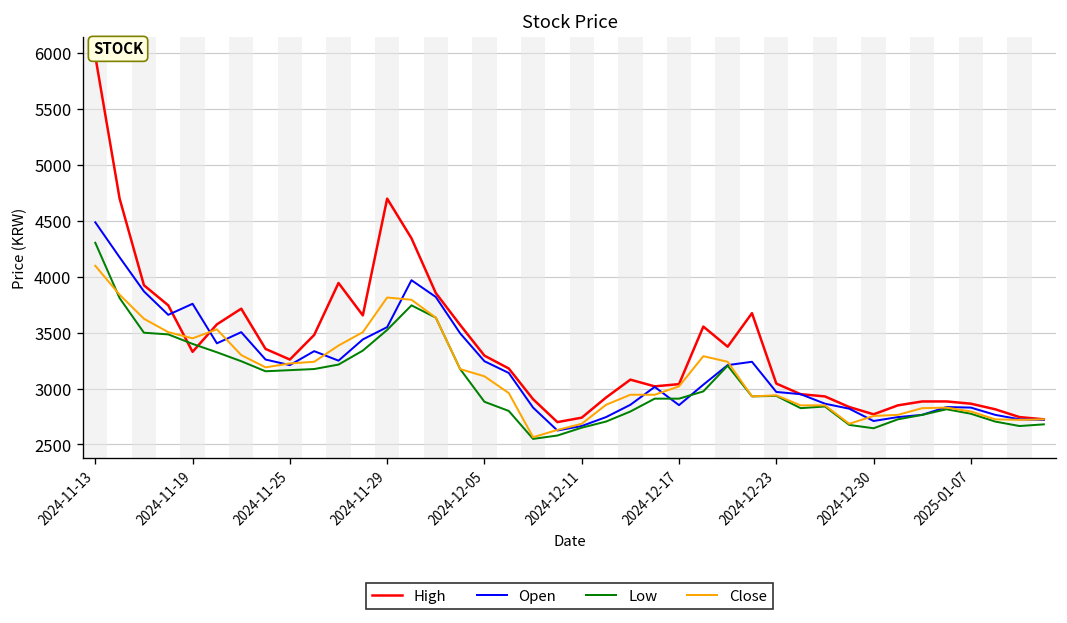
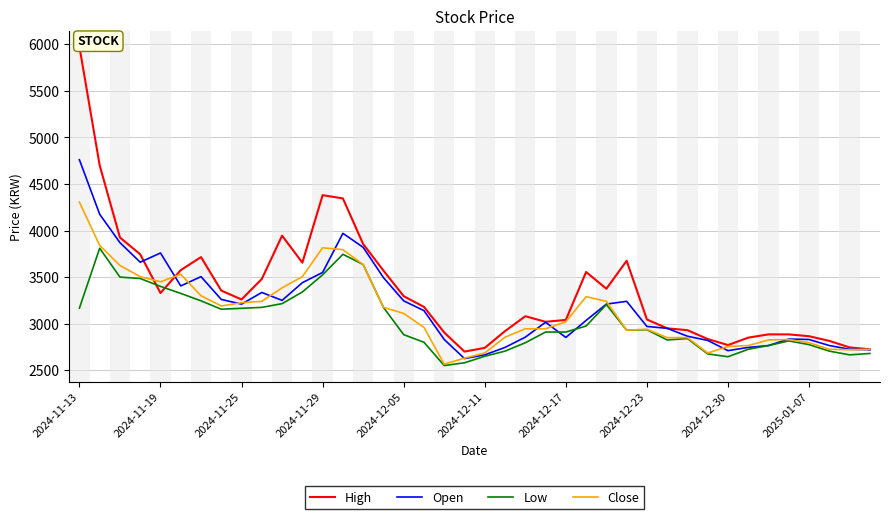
  {
    "High": {
      "2024-11-19": 3300,
      "2024-11-25": 3300,
-     "2024-11-29": 4700,
+     "2024-11-29": 4400,
      "2024-12-05": 3300,
      "2024-12-11": 2700,
      "2024-12-23": 3000,
      "2025-01-07": 2900
    },
    "Open": {
-     "2024-11-13": 4500,
+     "2024-11-13": 4800,
      "2024-11-19": 3800,
      "2024-12-05": 3200,
      "2024-12-17": 2900,
      "2024-12-23": 3000,
      "2024-12-30": 2700,
      "2025-01-07": 2800
    },
    "Low": {
-     "2024-11-13": 4300,
+     "2024-11-13": 3200,
      "2024-11-19": 3400,
      "2024-11-25": 3200,
      "2024-12-05": 2900,
      "2024-12-17": 2900,
      "2024-12-30": 2600
    },
    "Close": {
-     "2024-11-13": 4100,
+     "2024-11-13": 4300,
      "2024-11-19": 3500,
      "2024-11-29": 3800,
      "2024-12-05": 3100
    }
  }
